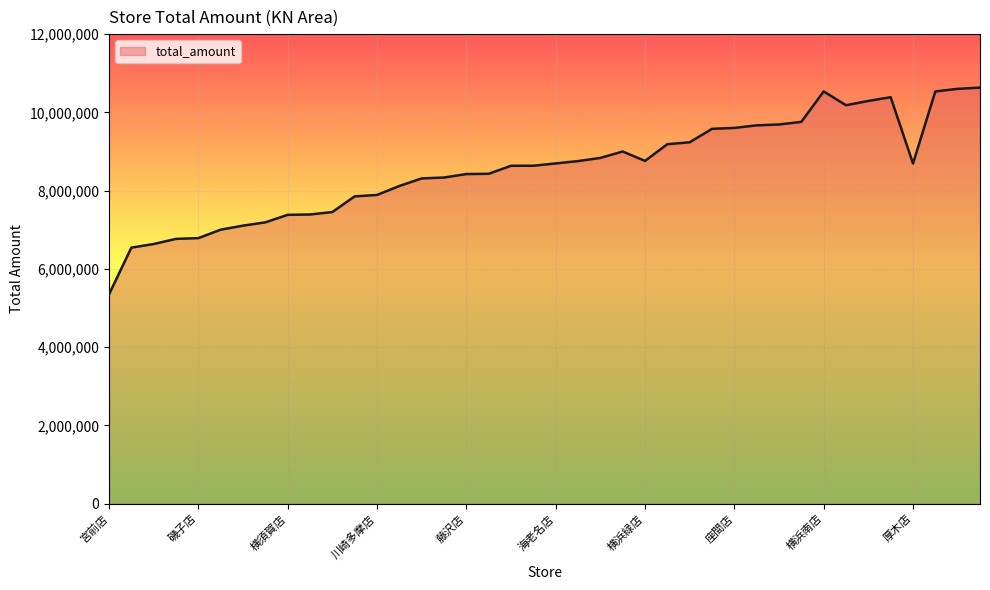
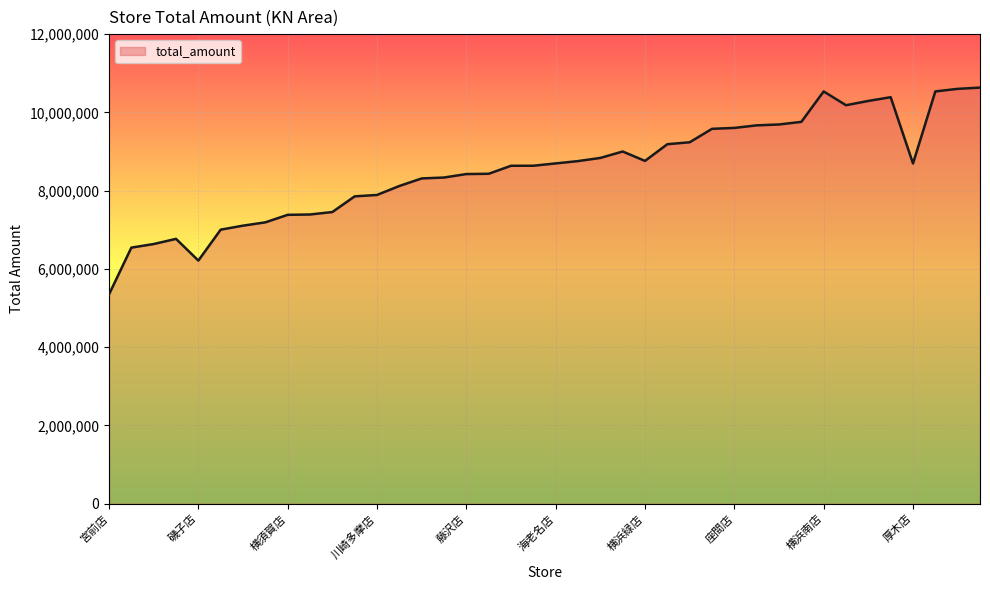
  {
    "宮前店": "5,400,000",
-   "磯子店": "6,800,000",
+   "磯子店": "6,200,000",
    "横須賀店": "7,400,000",
    "川崎多摩店": "7,900,000",
    "藤沢店": "8,400,000",
    "海老名店": "8,700,000",
    "横浜緑店": "8,800,000",
    "座間店": "9,600,000",
    "横浜南店": "10,500,000",
    "厚木店": "8,700,000"
  }
